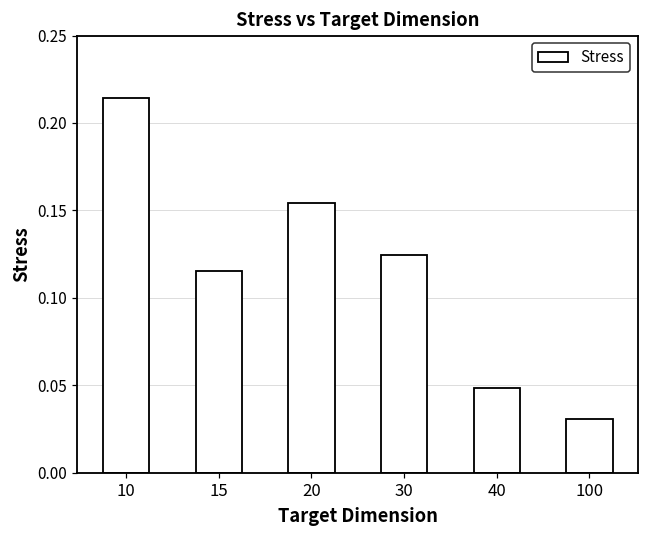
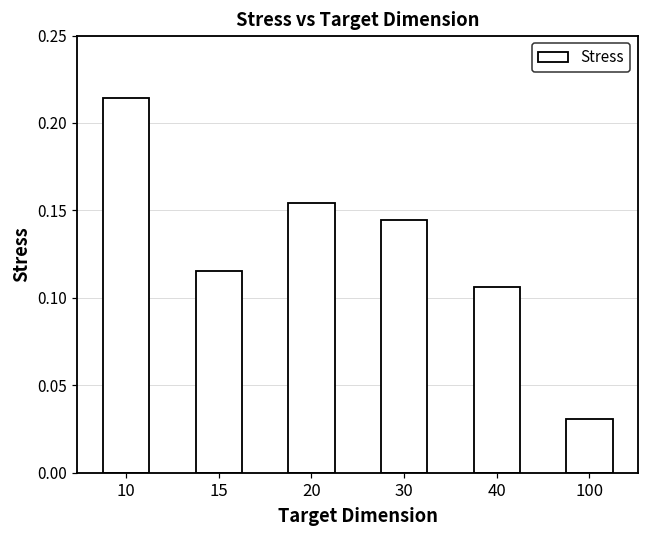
  {
    "10": 0.214,
    "15": 0.116,
    "20": 0.154,
-   "30": 0.124,
-   "40": 0.049,
+   "30": 0.144,
+   "40": 0.106,
    "100": 0.031
  }
